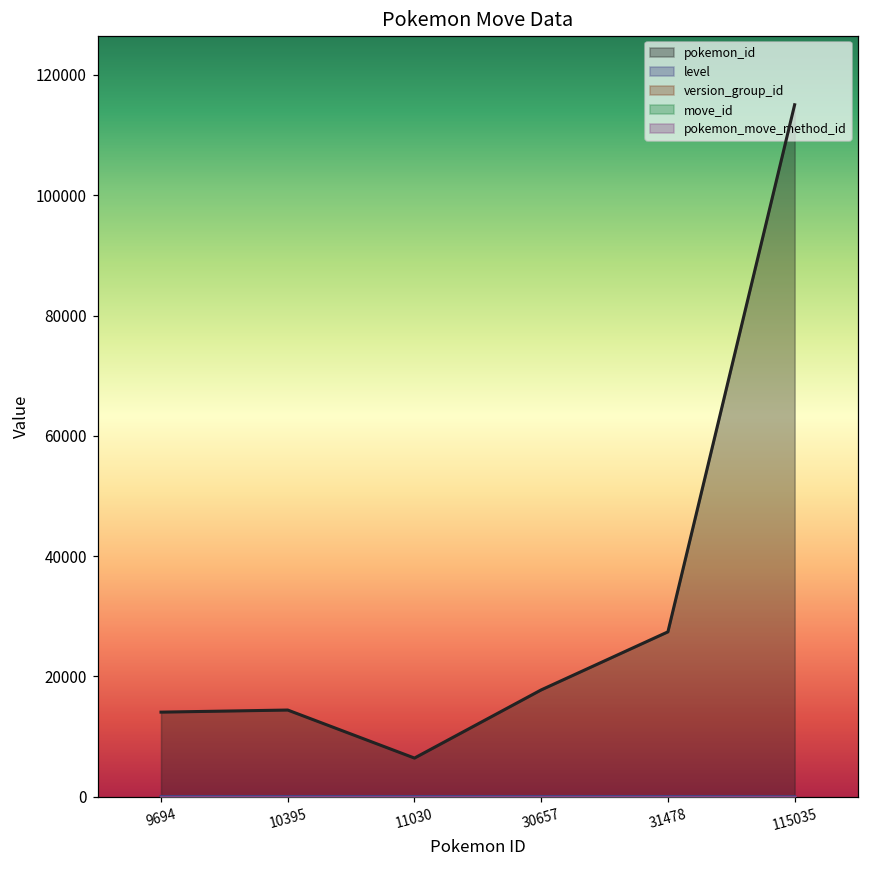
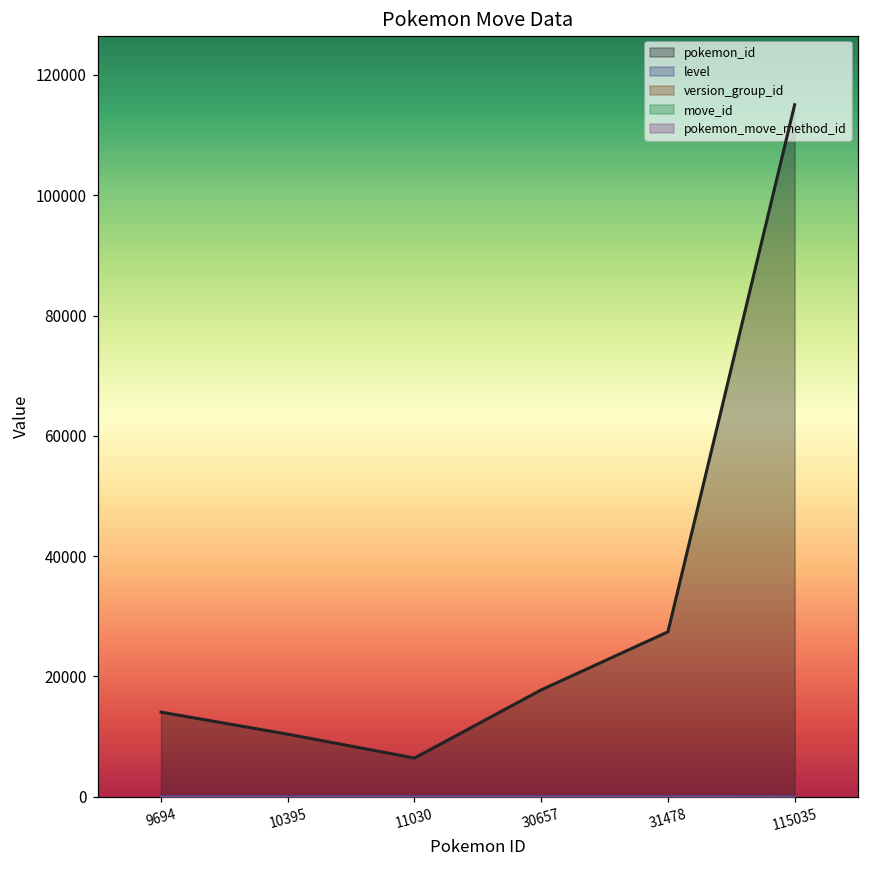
  {
    "pokemon_id": {
      "9694": 14000,
-     "10395": 14000,
+     "10395": 10000,
      "11030": 6000,
      "30657": 18000,
      "31478": 27000
    },
    "pokemon_move_method_id": {
      "9694": 0,
      "10395": 0,
      "11030": 0,
      "30657": 0,
      "31478": 0,
      "115035": 0
    }
  }
